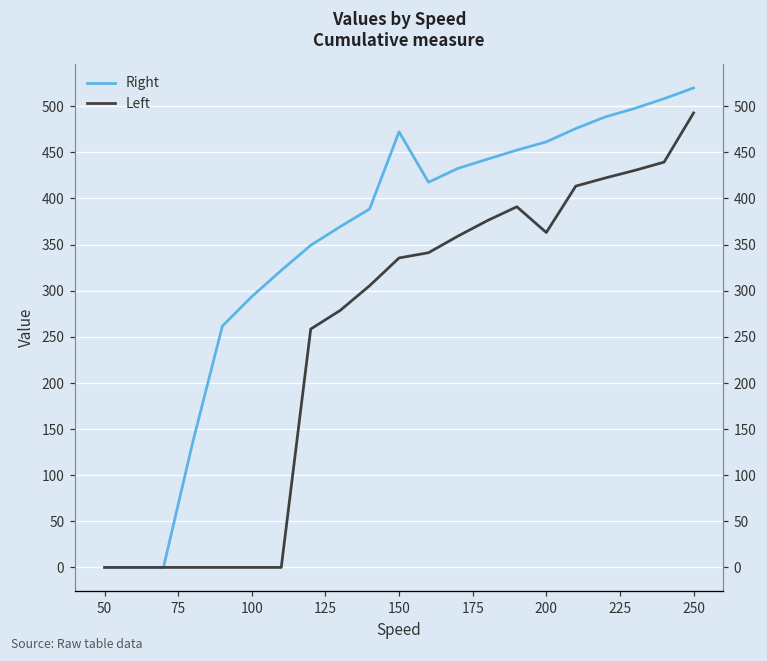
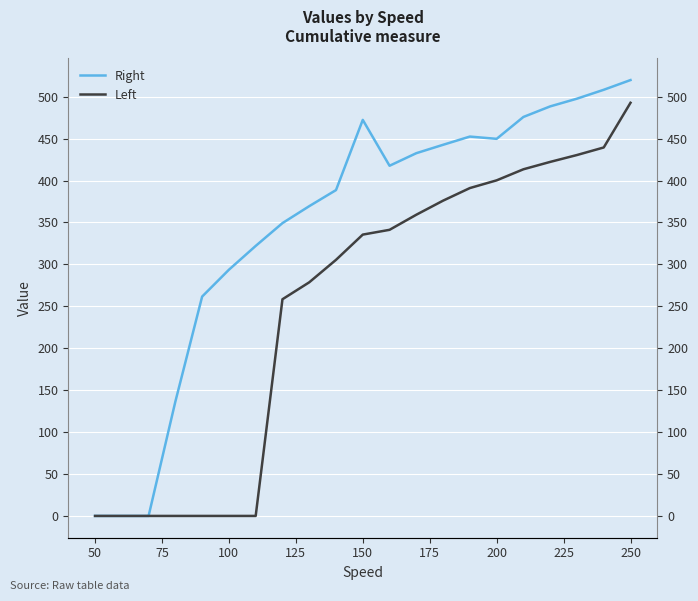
  {
    "Right": {
      "100": 290,
      "150": 470,
-     "200": 460,
+     "200": 450,
      "250": 520
    },
    "Left": {
      "100": 0,
      "150": 340,
-     "200": 360,
+     "200": 400,
      "250": 490
    }
  }
